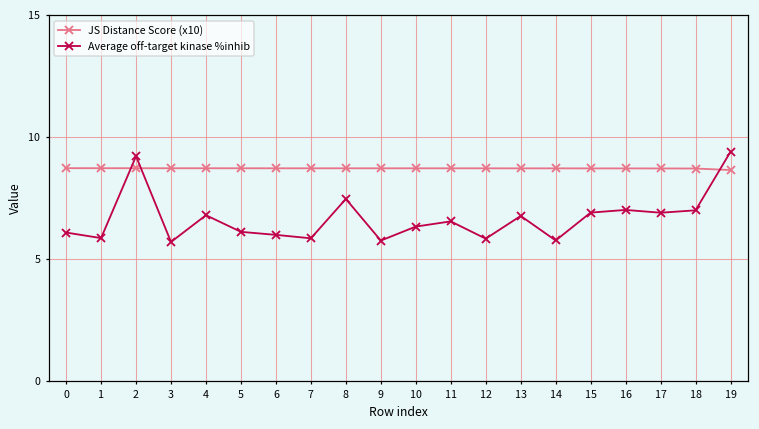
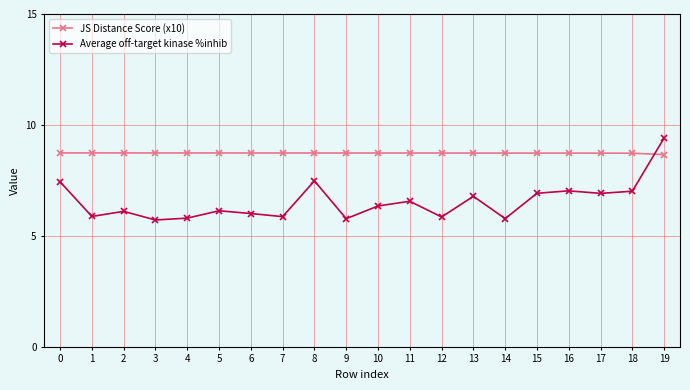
  {
    "JS Distance Score (x10)": {
      "0": 8.7,
      "1": 8.7,
      "2": 8.7,
      "3": 8.7,
      "4": 8.7,
      "5": 8.7,
      "6": 8.7,
      "7": 8.7,
      "8": 8.7,
      "9": 8.7,
      "10": 8.7,
      "11": 8.7,
      "12": 8.7,
      "13": 8.7,
      "14": 8.7,
      "15": 8.7,
      "16": 8.7,
      "17": 8.7,
      "18": 8.7,
      "19": 8.7
    },
    "Average off-target kinase %inhib": {
-     "0": 6.1,
+     "0": 7.4,
      "1": 5.9,
-     "2": 9.2,
+     "2": 6.1,
      "3": 5.7,
-     "4": 6.8,
+     "4": 5.8,
      "5": 6.1,
      "6": 6.0,
      "7": 5.9,
      "8": 7.5,
      "9": 5.8,
      "10": 6.3,
      "11": 6.6,
      "12": 5.9,
      "13": 6.8,
      "14": 5.8,
      "15": 6.9,
      "16": 7.0,
      "17": 6.9,
      "18": 7.0,
      "19": 9.4
    }
  }
